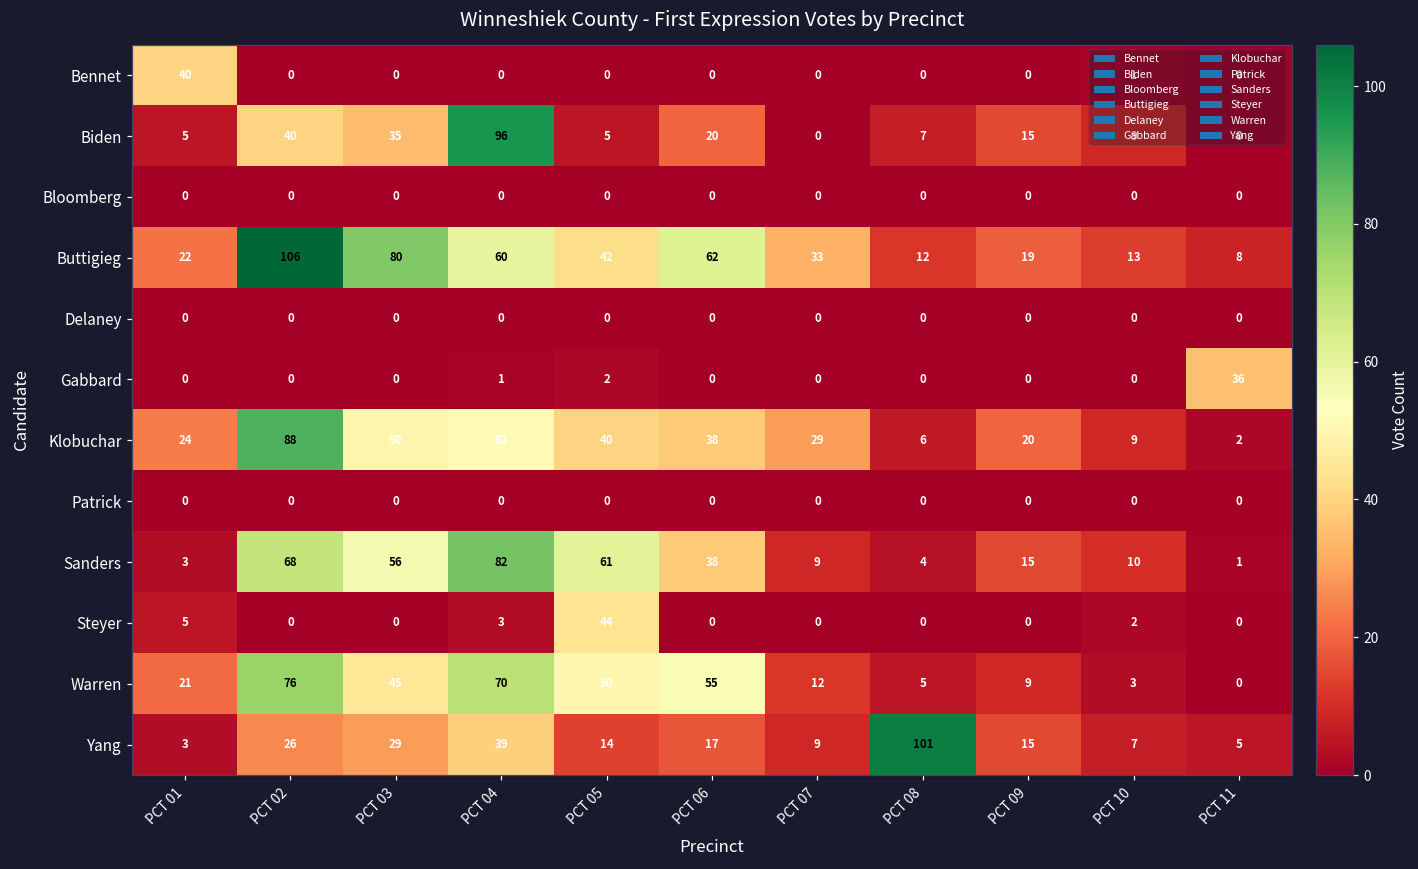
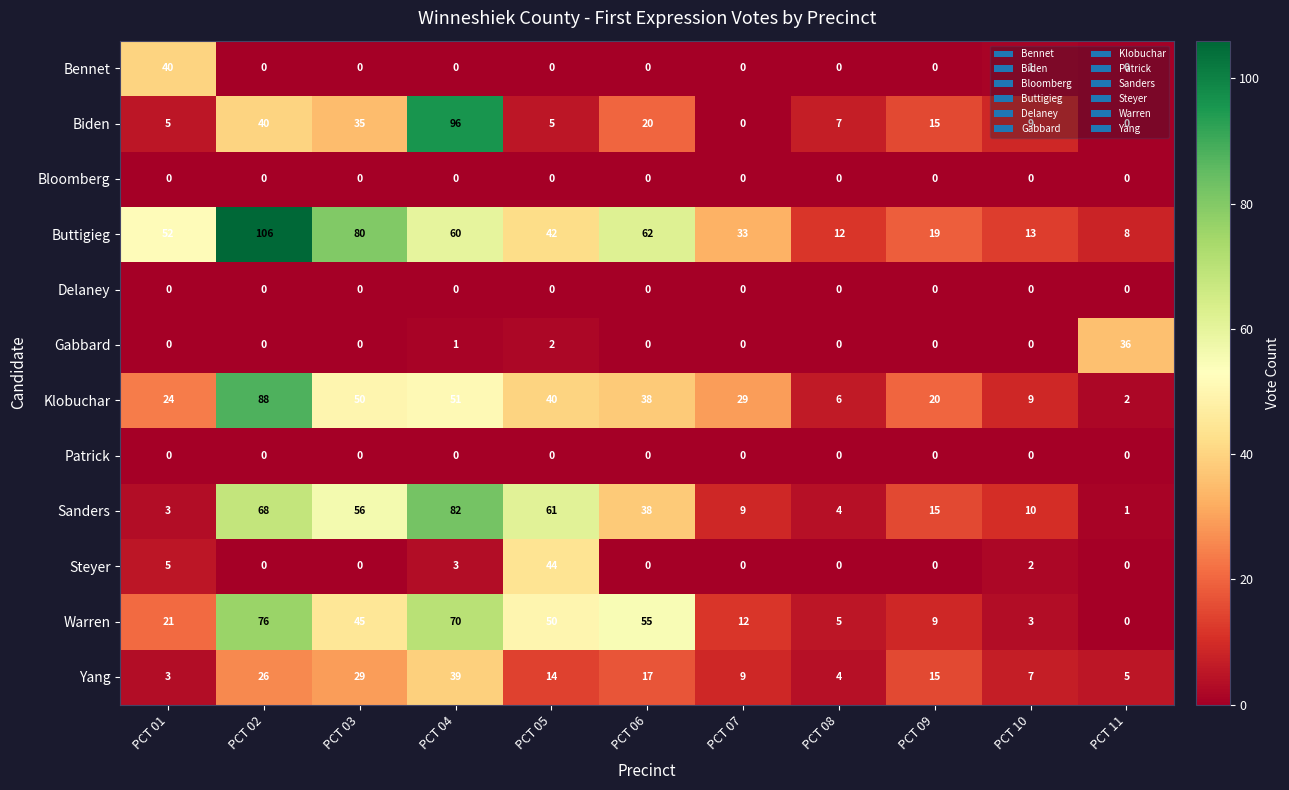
  {
    "Bennet": {
      "PCT 01": 40,
      "PCT 02": 0,
      "PCT 03": 0,
      "PCT 04": 0,
      "PCT 05": 0,
      "PCT 06": 0,
      "PCT 07": 0,
      "PCT 08": 0,
      "PCT 09": 0
    },
    "Biden": {
      "PCT 01": 5,
      "PCT 02": 40,
      "PCT 03": 35,
      "PCT 04": 96,
      "PCT 05": 5,
      "PCT 06": 20,
      "PCT 07": 0,
      "PCT 08": 7,
      "PCT 09": 15
    },
    "Bloomberg": {
      "PCT 01": 0,
      "PCT 02": 0,
      "PCT 03": 0,
      "PCT 04": 0,
      "PCT 05": 0,
      "PCT 06": 0,
      "PCT 07": 0,
      "PCT 08": 0,
      "PCT 09": 0,
      "PCT 10": 0,
      "PCT 11": 0
    },
    "Buttigieg": {
-     "PCT 01": 22,
+     "PCT 01": 52,
      "PCT 02": 106,
      "PCT 03": 80,
      "PCT 04": 60,
      "PCT 05": 42,
      "PCT 06": 62,
      "PCT 07": 33,
      "PCT 08": 12,
      "PCT 09": 19,
      "PCT 10": 13,
      "PCT 11": 8
    },
    "Delaney": {
      "PCT 01": 0,
      "PCT 02": 0,
      "PCT 03": 0,
      "PCT 04": 0,
      "PCT 05": 0,
      "PCT 06": 0,
      "PCT 07": 0,
      "PCT 08": 0,
      "PCT 09": 0,
      "PCT 10": 0,
      "PCT 11": 0
    },
    "Gabbard": {
      "PCT 01": 0,
      "PCT 02": 0,
      "PCT 03": 0,
      "PCT 04": 1,
      "PCT 05": 2,
      "PCT 06": 0,
      "PCT 07": 0,
      "PCT 08": 0,
      "PCT 09": 0,
      "PCT 10": 0,
      "PCT 11": 36
    },
    "Klobuchar": {
      "PCT 01": 24,
      "PCT 02": 88,
      "PCT 03": 50,
      "PCT 04": 51,
      "PCT 05": 40,
      "PCT 06": 38,
      "PCT 07": 29,
      "PCT 08": 6,
      "PCT 09": 20,
      "PCT 10": 9,
      "PCT 11": 2
    },
    "Patrick": {
      "PCT 01": 0,
      "PCT 02": 0,
      "PCT 03": 0,
      "PCT 04": 0,
      "PCT 05": 0,
      "PCT 06": 0,
      "PCT 07": 0,
      "PCT 08": 0,
      "PCT 09": 0,
      "PCT 10": 0,
      "PCT 11": 0
    },
    "Sanders": {
      "PCT 01": 3,
      "PCT 02": 68,
      "PCT 03": 56,
      "PCT 04": 82,
      "PCT 05": 61,
      "PCT 06": 38,
      "PCT 07": 9,
      "PCT 08": 4,
      "PCT 09": 15,
      "PCT 10": 10,
      "PCT 11": 1
    },
    "Steyer": {
      "PCT 01": 5,
      "PCT 02": 0,
      "PCT 03": 0,
      "PCT 04": 3,
      "PCT 05": 44,
      "PCT 06": 0,
      "PCT 07": 0,
      "PCT 08": 0,
      "PCT 09": 0,
      "PCT 10": 2,
      "PCT 11": 0
    },
    "Warren": {
      "PCT 01": 21,
      "PCT 02": 76,
      "PCT 03": 45,
      "PCT 04": 70,
      "PCT 05": 50,
      "PCT 06": 55,
      "PCT 07": 12,
      "PCT 08": 5,
      "PCT 09": 9,
      "PCT 10": 3,
      "PCT 11": 0
    },
    "Yang": {
      "PCT 01": 3,
      "PCT 02": 26,
      "PCT 03": 29,
      "PCT 04": 39,
      "PCT 05": 14,
      "PCT 06": 17,
      "PCT 07": 9,
-     "PCT 08": 101,
+     "PCT 08": 4,
      "PCT 09": 15,
      "PCT 10": 7,
      "PCT 11": 5
    }
  }
